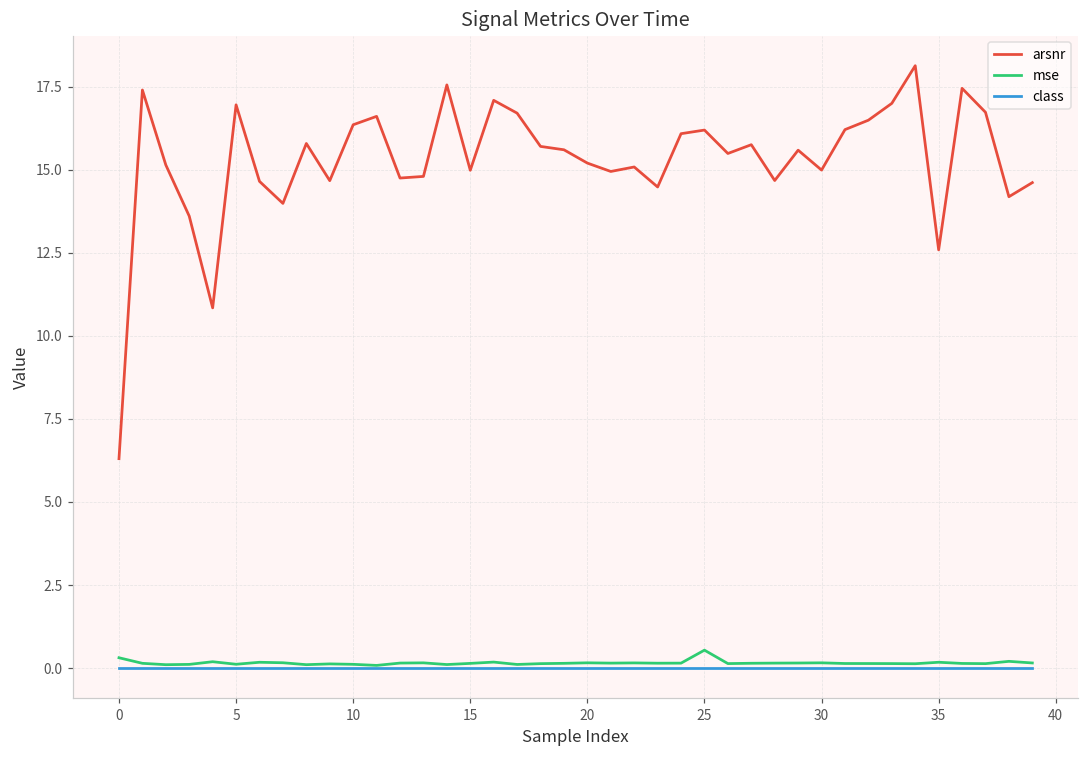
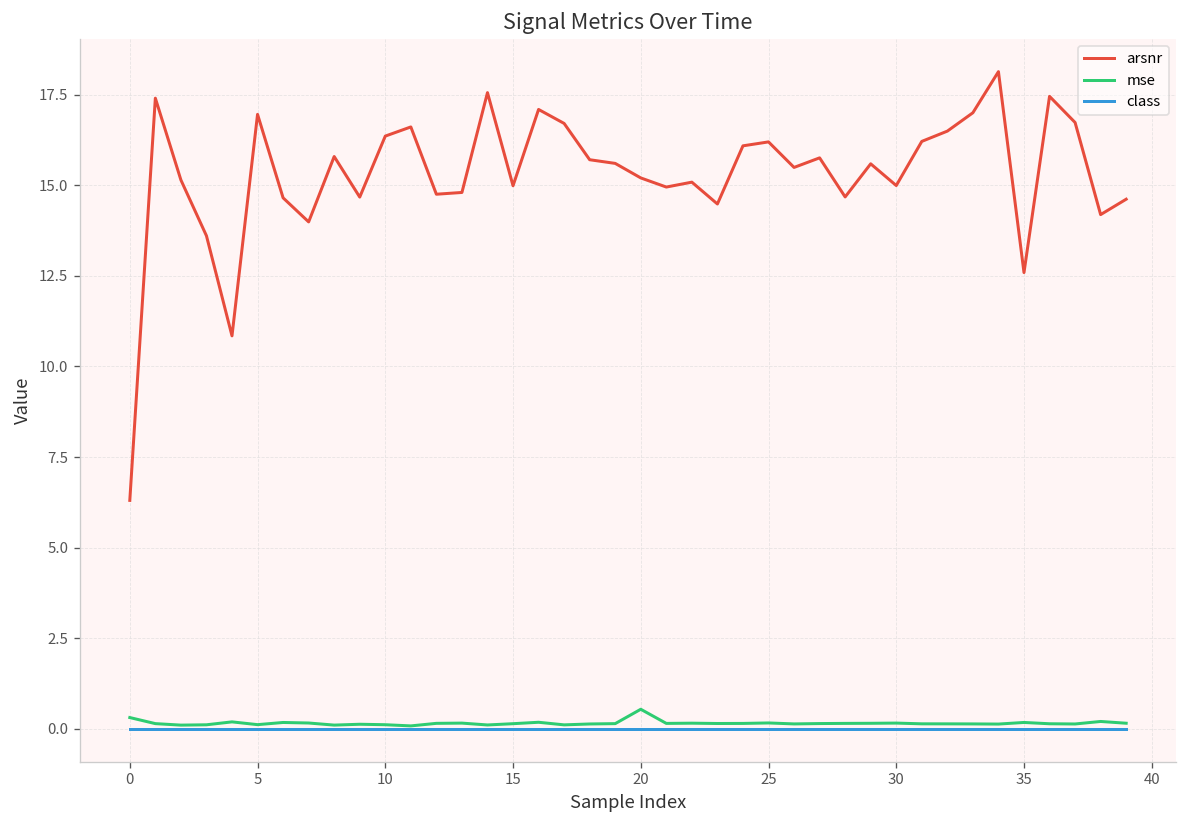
  {
    "arsnr": {
      "0": 6.3,
      "5": 17.0,
      "10": 16.4,
      "15": 15.0,
      "20": 15.2,
      "25": 16.2,
      "30": 15.0,
      "35": 12.6
    },
    "mse": {
      "0": 0.3,
      "5": 0.1,
      "10": 0.1,
      "15": 0.1,
-     "20": 0.2,
-     "25": 0.5,
+     "20": 0.5,
+     "25": 0.2,
      "30": 0.2,
      "35": 0.2
    },
    "class": {
      "0": 0.0,
      "5": 0.0,
      "10": 0.0,
      "15": 0.0,
      "20": 0.0,
      "25": 0.0,
      "30": 0.0,
      "35": 0.0
    }
  }
